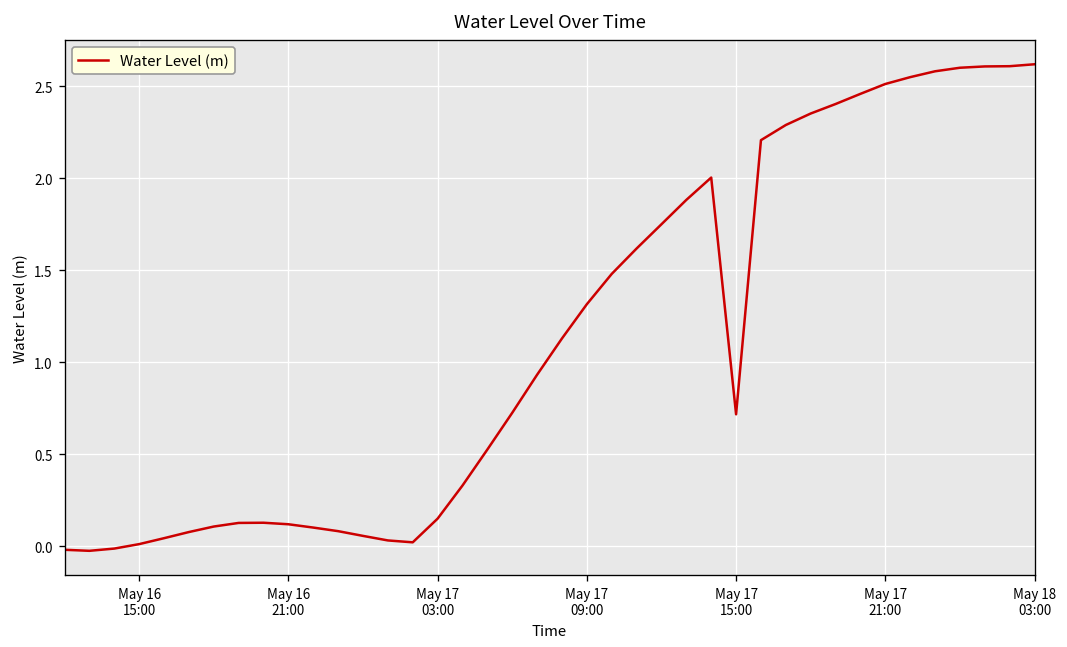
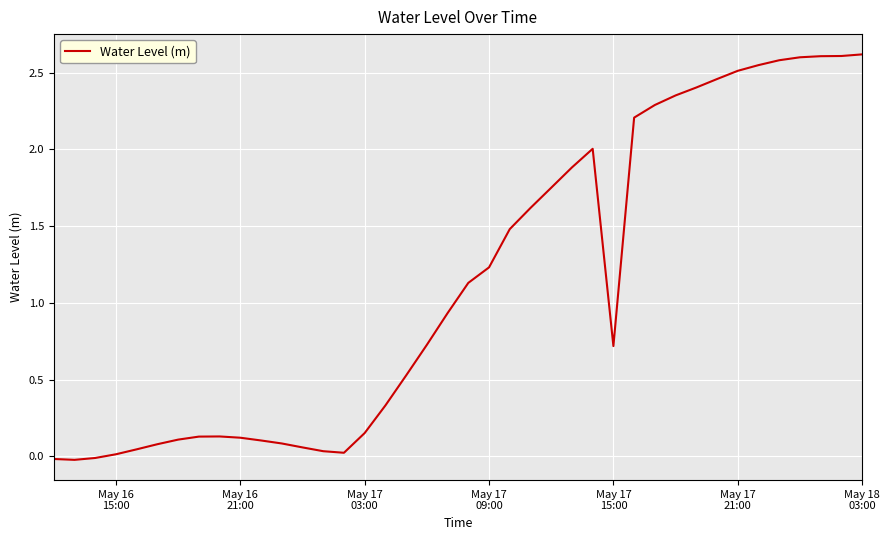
  {
    "May 16 15:00": 0.01,
    "May 16 21:00": 0.12,
    "May 17 03:00": 0.15,
-   "May 17 09:00": 1.32,
+   "May 17 09:00": 1.23,
    "May 17 15:00": 0.72,
    "May 17 21:00": 2.51,
    "May 18 03:00": 2.62
  }
